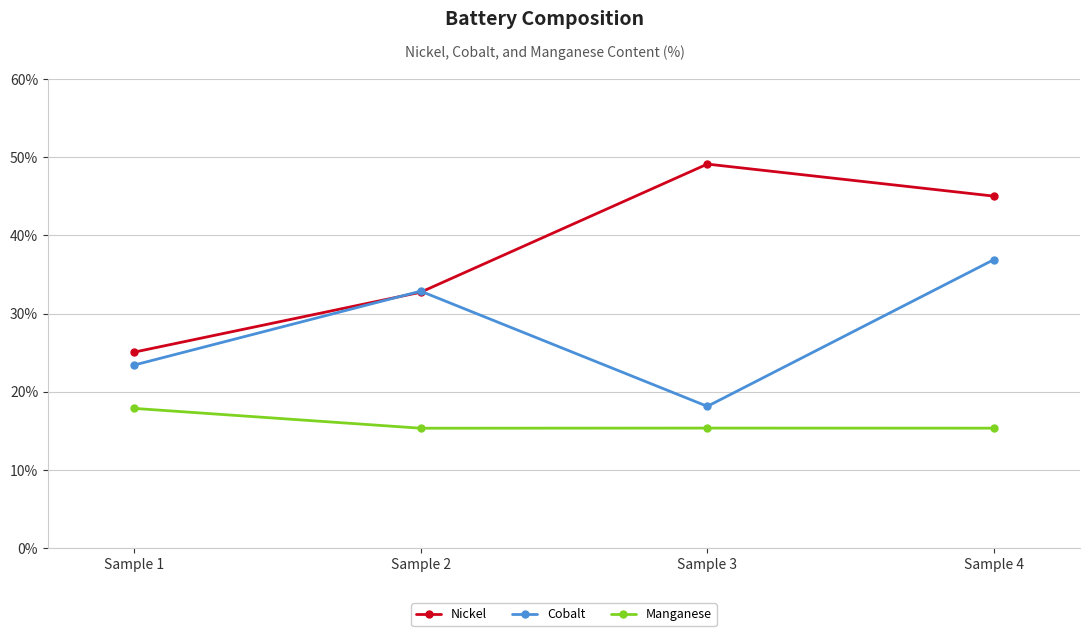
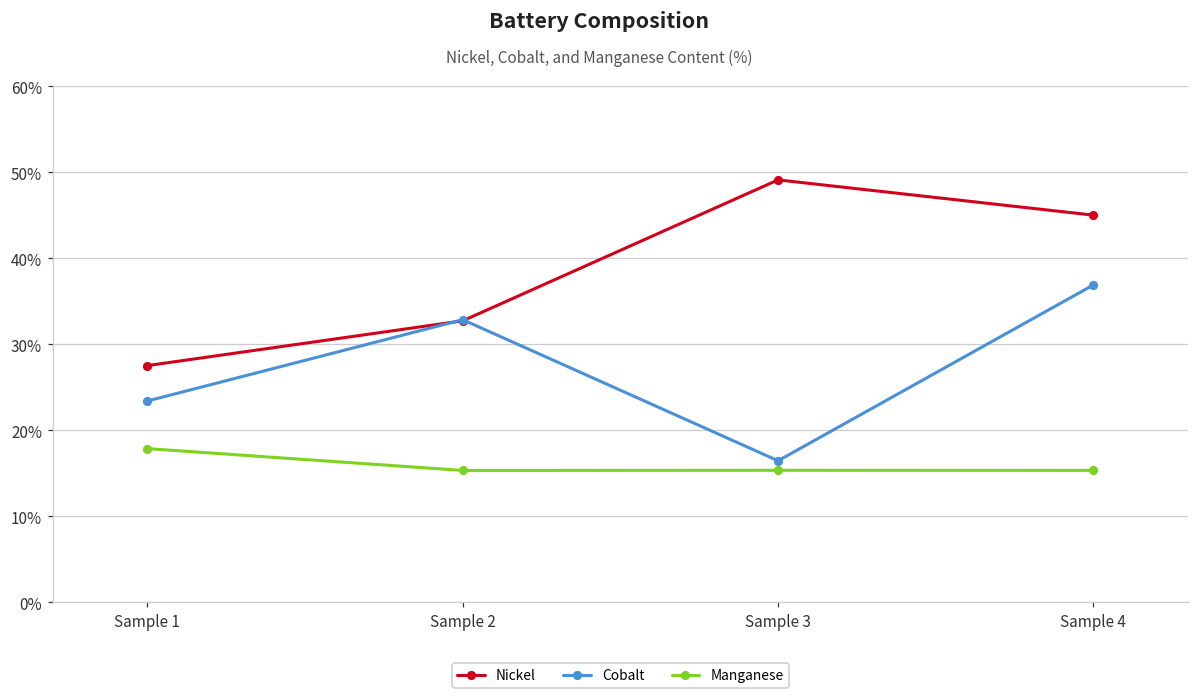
  {
    "Nickel": {
-     "Sample 1": "25%",
+     "Sample 1": "28%",
      "Sample 3": "49%",
      "Sample 4": "45%"
    },
    "Cobalt": {
      "Sample 1": "23%",
-     "Sample 3": "18%",
+     "Sample 3": "16%",
      "Sample 4": "37%"
    },
    "Manganese": {
      "Sample 1": "18%",
      "Sample 2": "15%",
      "Sample 3": "15%",
      "Sample 4": "15%"
    }
  }
